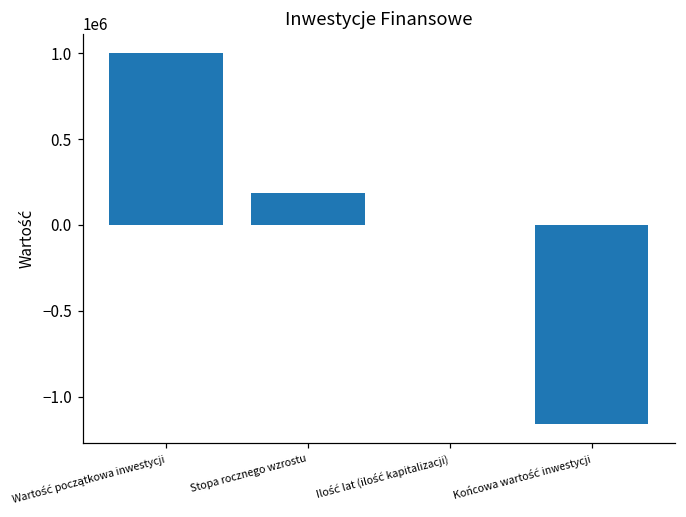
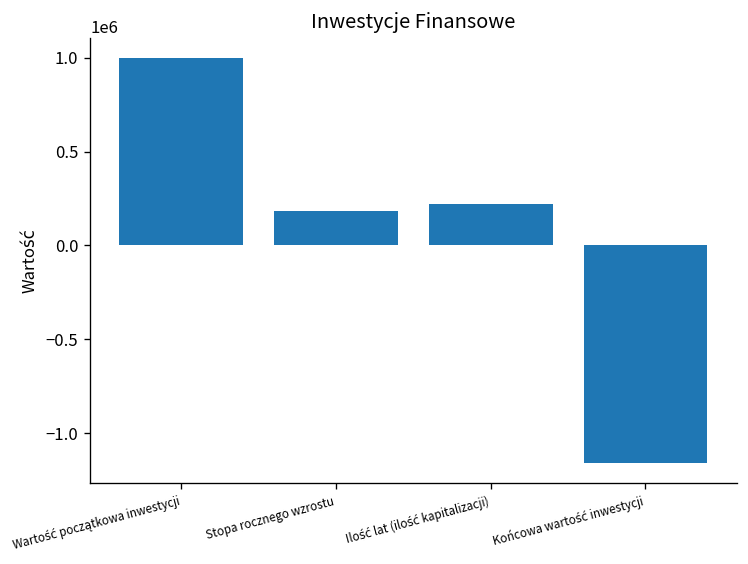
  {
    "Wartość początkowa inwestycji": 1000000,
    "Stopa rocznego wzrostu": 180000,
-   "Ilość lat (ilość kapitalizacji)": 0,
+   "Ilość lat (ilość kapitalizacji)": 220000,
    "Końcowa wartość inwestycji": -1160000
  }
